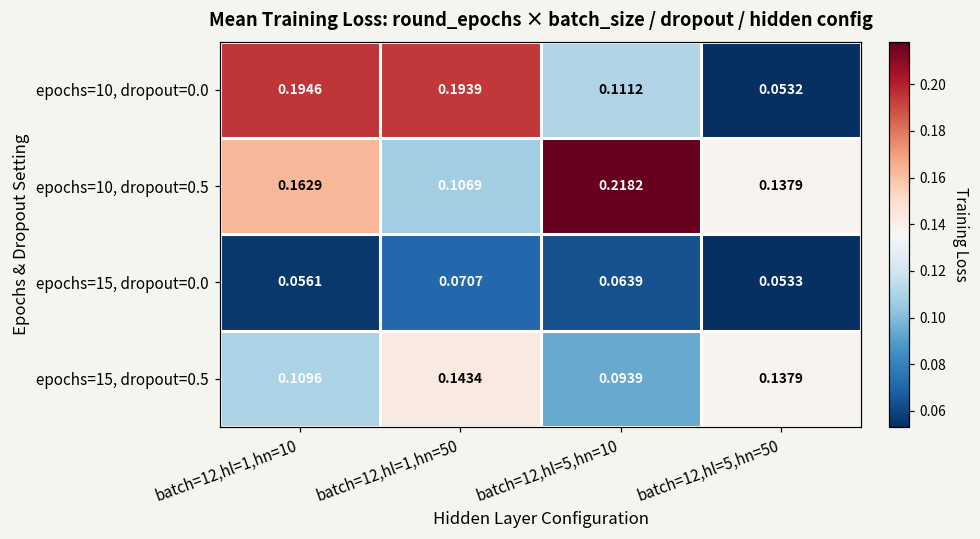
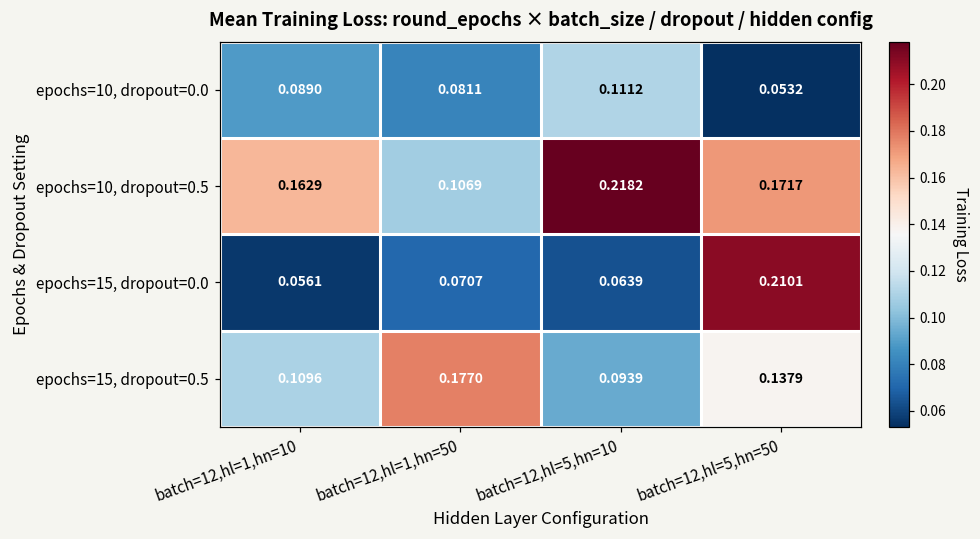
  {
    "epochs=10, dropout=0.0": {
-     "batch=12,hl=1,hn=10": 0.1946,
-     "batch=12,hl=1,hn=50": 0.1939,
+     "batch=12,hl=1,hn=10": 0.0890,
+     "batch=12,hl=1,hn=50": 0.0811,
      "batch=12,hl=5,hn=10": 0.1112,
      "batch=12,hl=5,hn=50": 0.0532
    },
    "epochs=10, dropout=0.5": {
      "batch=12,hl=1,hn=10": 0.1629,
      "batch=12,hl=1,hn=50": 0.1069,
      "batch=12,hl=5,hn=10": 0.2182,
-     "batch=12,hl=5,hn=50": 0.1379
+     "batch=12,hl=5,hn=50": 0.1717
    },
    "epochs=15, dropout=0.0": {
      "batch=12,hl=1,hn=10": 0.0561,
      "batch=12,hl=1,hn=50": 0.0707,
      "batch=12,hl=5,hn=10": 0.0639,
-     "batch=12,hl=5,hn=50": 0.0533
+     "batch=12,hl=5,hn=50": 0.2101
    },
    "epochs=15, dropout=0.5": {
      "batch=12,hl=1,hn=10": 0.1096,
-     "batch=12,hl=1,hn=50": 0.1434,
+     "batch=12,hl=1,hn=50": 0.1770,
      "batch=12,hl=5,hn=10": 0.0939,
      "batch=12,hl=5,hn=50": 0.1379
    }
  }
